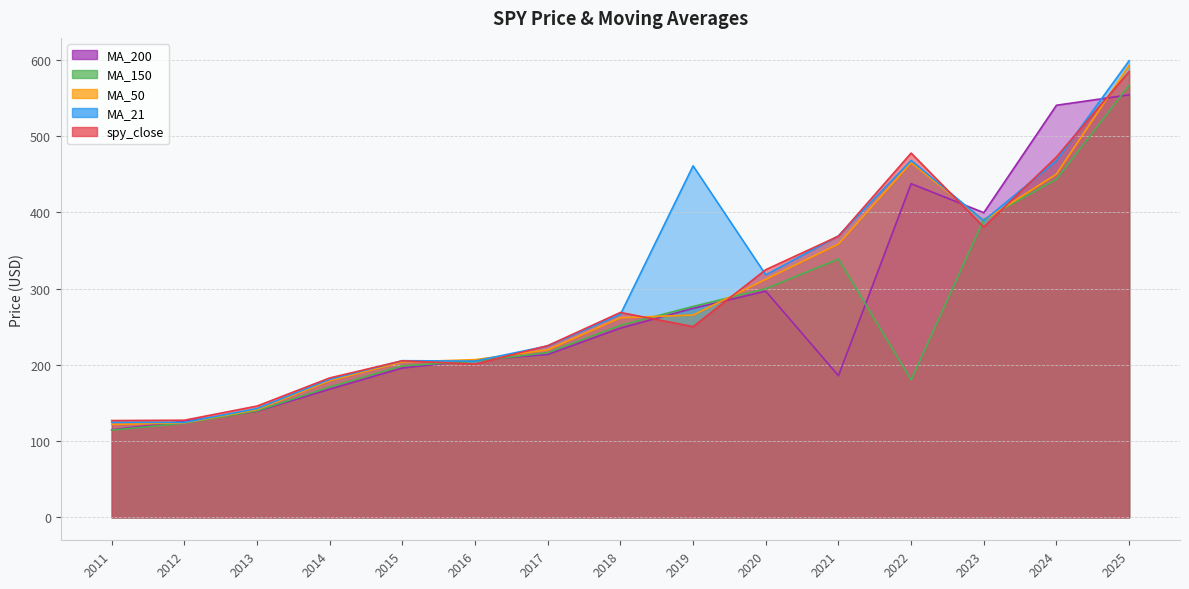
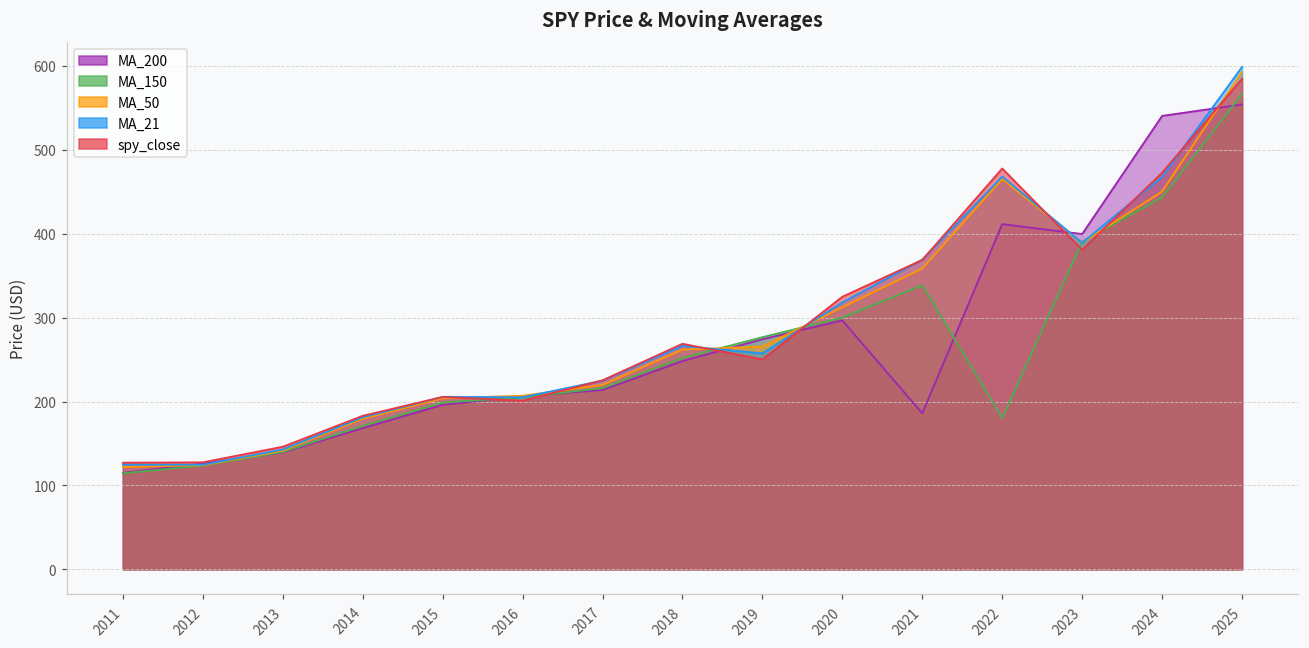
  {
    "MA_200": {
      "2018": 250,
      "2021": 190,
-     "2022": 440,
+     "2022": 410,
      "2023": 400,
      "2024": 540,
      "2025": 550
    },
    "MA_150": {
      "2018": 250,
      "2021": 340,
      "2022": 180,
      "2024": 440,
      "2025": 570
    },
    "MA_50": {
      "2017": 220,
      "2018": 260,
      "2019": 270,
      "2020": 310,
      "2021": 360,
      "2024": 450,
      "2025": 590
    },
    "MA_21": {
-     "2019": 460,
+     "2019": 260,
      "2020": 320,
      "2024": 470,
      "2025": 600
    },
    "spy_close": {
      "2016": 200,
      "2019": 250,
      "2020": 320,
      "2022": 480,
      "2023": 380,
      "2024": 470,
      "2025": 580
    }
  }
